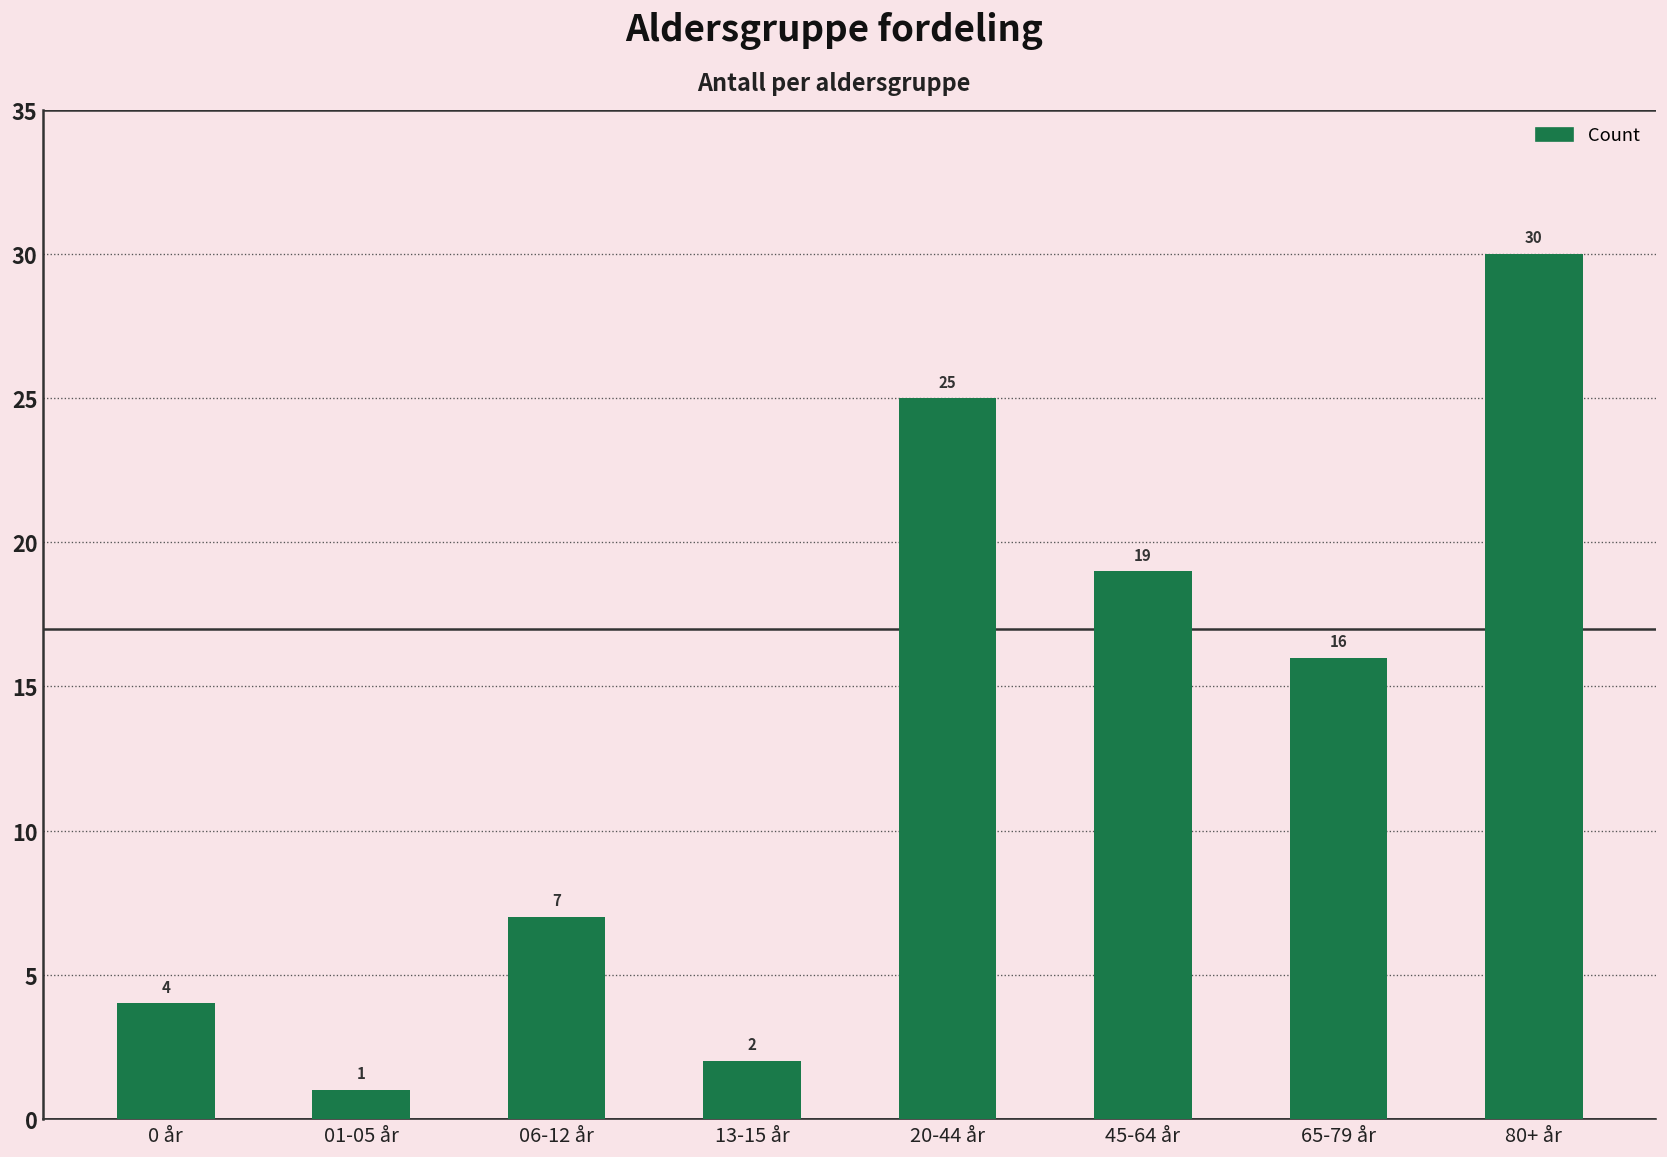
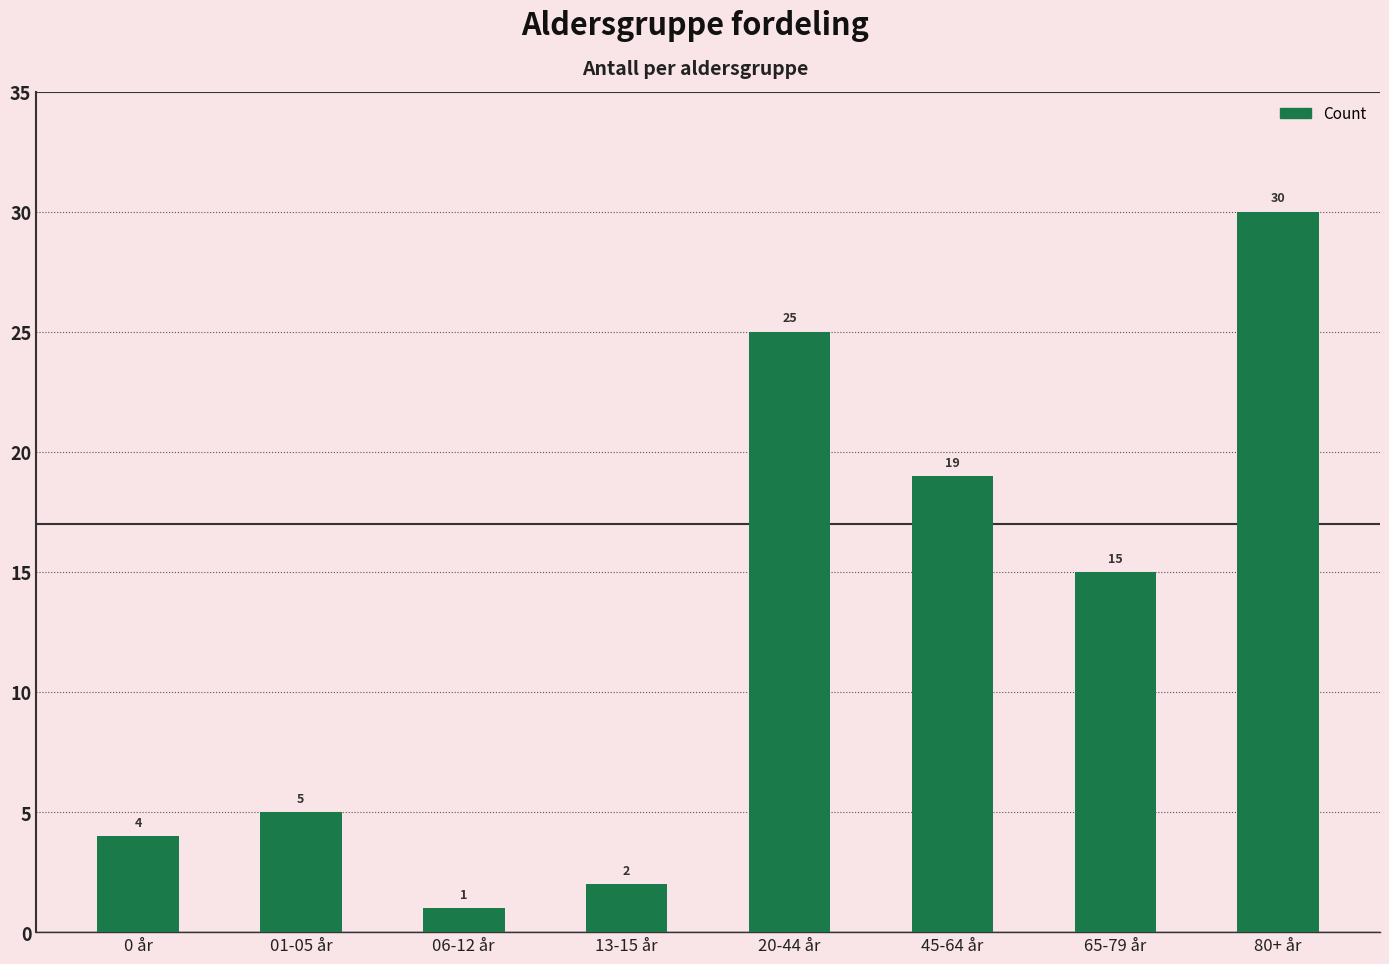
  {
    "0 år": 4,
-   "01-05 år": 1,
-   "06-12 år": 7,
+   "01-05 år": 5,
+   "06-12 år": 1,
    "13-15 år": 2,
    "20-44 år": 25,
    "45-64 år": 19,
-   "65-79 år": 16,
+   "65-79 år": 15,
    "80+ år": 30
  }
